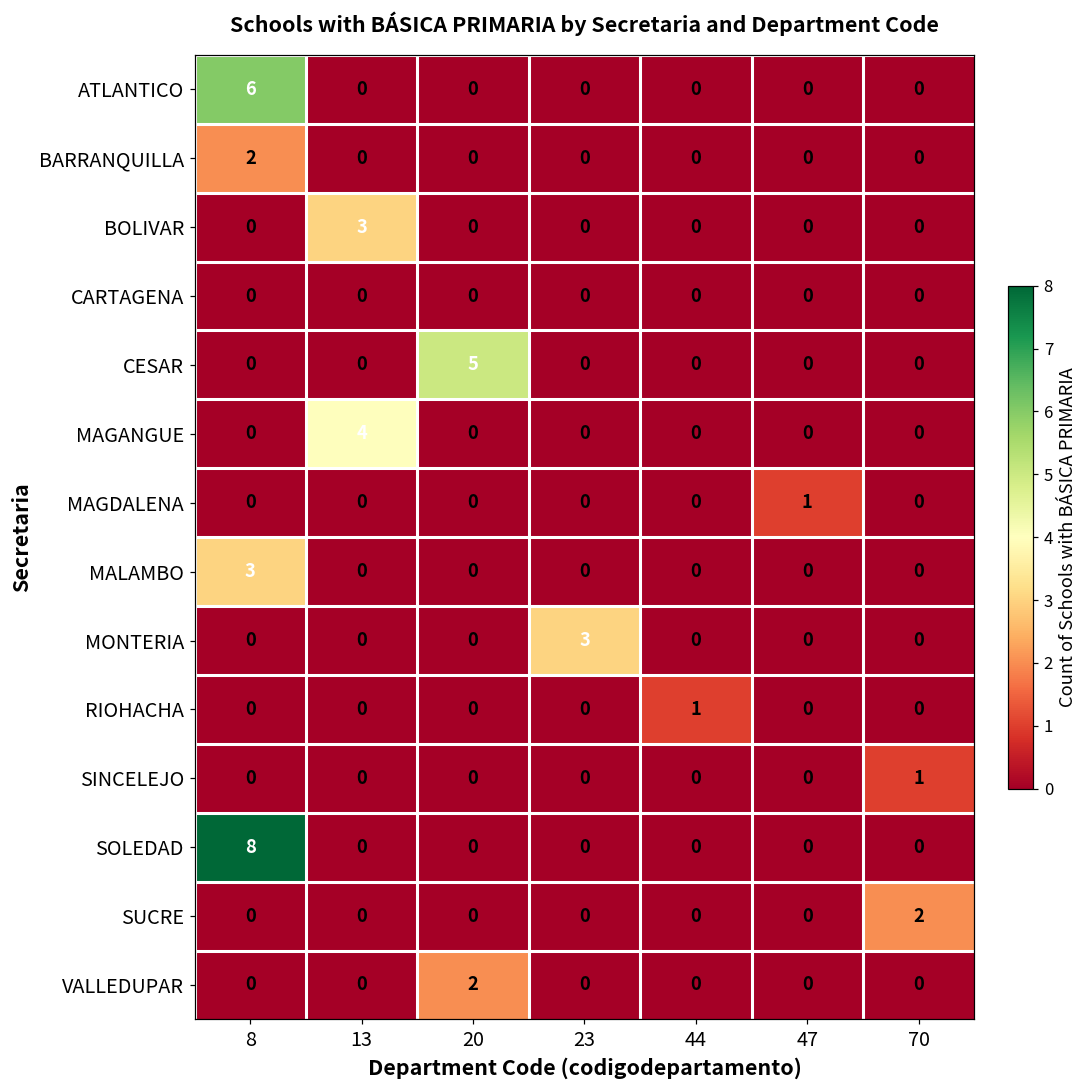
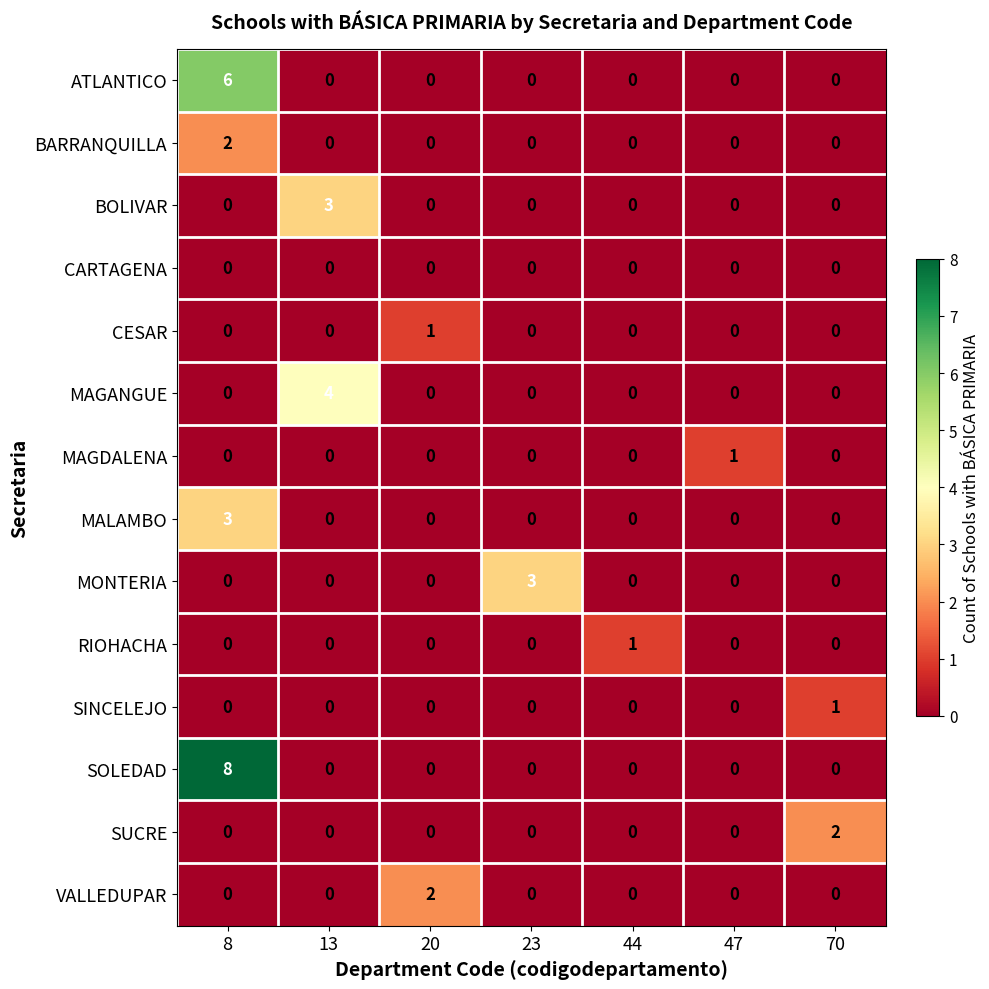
  {
    "ATLANTICO": {
      "8": 6,
      "13": 0,
      "20": 0,
      "23": 0,
      "44": 0,
      "47": 0,
      "70": 0
    },
    "BARRANQUILLA": {
      "8": 2,
      "13": 0,
      "20": 0,
      "23": 0,
      "44": 0,
      "47": 0,
      "70": 0
    },
    "BOLIVAR": {
      "8": 0,
      "13": 3,
      "20": 0,
      "23": 0,
      "44": 0,
      "47": 0,
      "70": 0
    },
    "CARTAGENA": {
      "8": 0,
      "13": 0,
      "20": 0,
      "23": 0,
      "44": 0,
      "47": 0,
      "70": 0
    },
    "CESAR": {
      "8": 0,
      "13": 0,
-     "20": 5,
+     "20": 1,
      "23": 0,
      "44": 0,
      "47": 0,
      "70": 0
    },
    "MAGANGUE": {
      "8": 0,
      "13": 4,
      "20": 0,
      "23": 0,
      "44": 0,
      "47": 0,
      "70": 0
    },
    "MAGDALENA": {
      "8": 0,
      "13": 0,
      "20": 0,
      "23": 0,
      "44": 0,
      "47": 1,
      "70": 0
    },
    "MALAMBO": {
      "8": 3,
      "13": 0,
      "20": 0,
      "23": 0,
      "44": 0,
      "47": 0,
      "70": 0
    },
    "MONTERIA": {
      "8": 0,
      "13": 0,
      "20": 0,
      "23": 3,
      "44": 0,
      "47": 0,
      "70": 0
    },
    "RIOHACHA": {
      "8": 0,
      "13": 0,
      "20": 0,
      "23": 0,
      "44": 1,
      "47": 0,
      "70": 0
    },
    "SINCELEJO": {
      "8": 0,
      "13": 0,
      "20": 0,
      "23": 0,
      "44": 0,
      "47": 0,
      "70": 1
    },
    "SOLEDAD": {
      "8": 8,
      "13": 0,
      "20": 0,
      "23": 0,
      "44": 0,
      "47": 0,
      "70": 0
    },
    "SUCRE": {
      "8": 0,
      "13": 0,
      "20": 0,
      "23": 0,
      "44": 0,
      "47": 0,
      "70": 2
    },
    "VALLEDUPAR": {
      "8": 0,
      "13": 0,
      "20": 2,
      "23": 0,
      "44": 0,
      "47": 0,
      "70": 0
    }
  }
